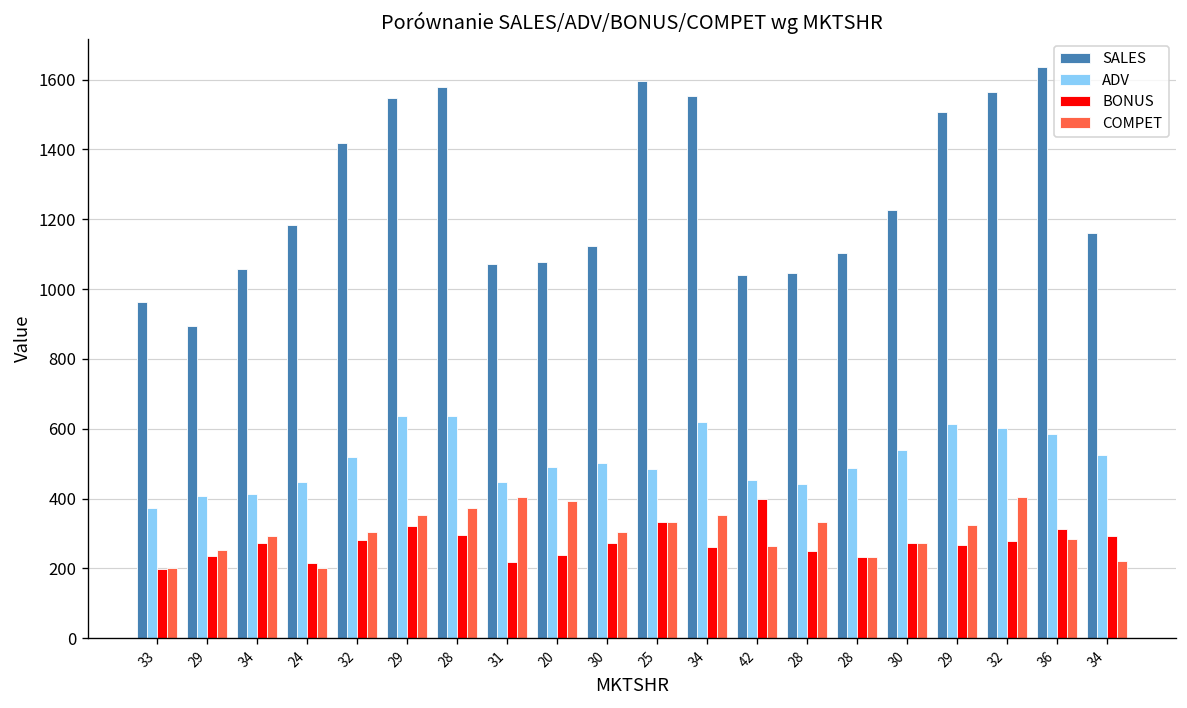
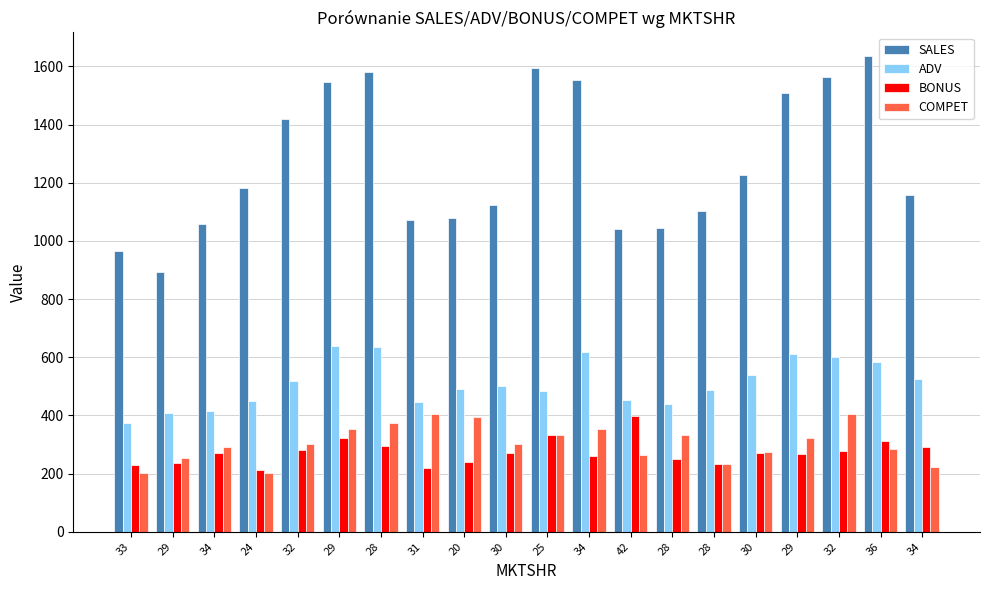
  {
    "SALES": {
      "33": 960,
      "24": 1180,
      "31": 1070,
      "20": 1080,
      "25": 1600,
      "42": 1040,
      "36": 1630
    },
    "ADV": {
      "33": 370,
      "24": 450,
      "31": 450,
      "20": 490,
      "25": 480,
      "42": 450,
      "36": 590
    },
    "BONUS": {
-     "33": 200,
+     "33": 230,
      "24": 210,
      "31": 220,
      "20": 240,
      "25": 330,
      "42": 400,
      "36": 310
    },
    "COMPET": {
      "33": 200,
      "24": 200,
      "31": 400,
      "20": 390,
      "25": 330,
      "42": 260,
      "36": 280
    }
  }
